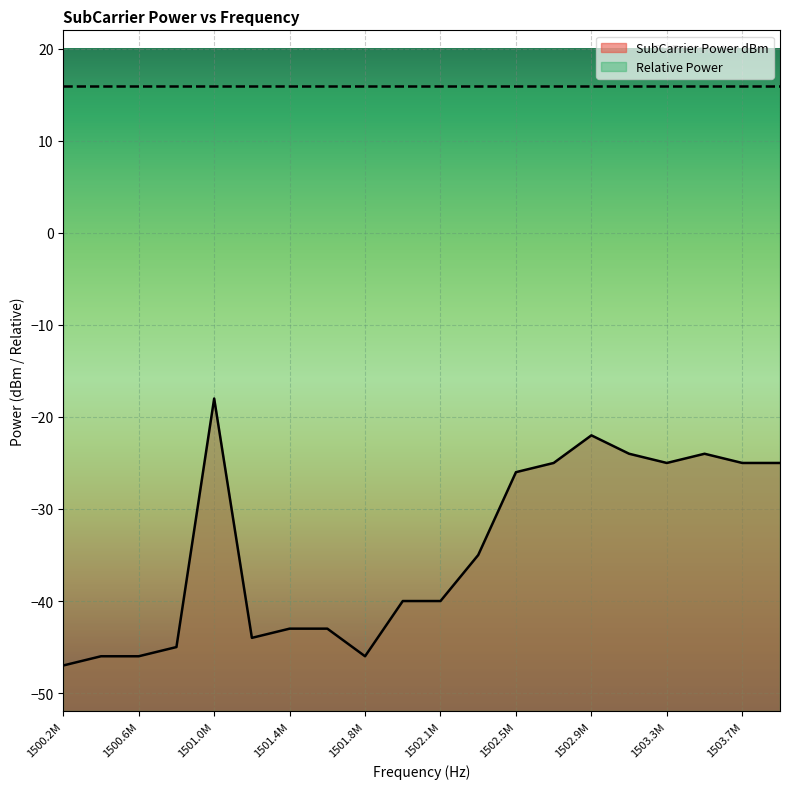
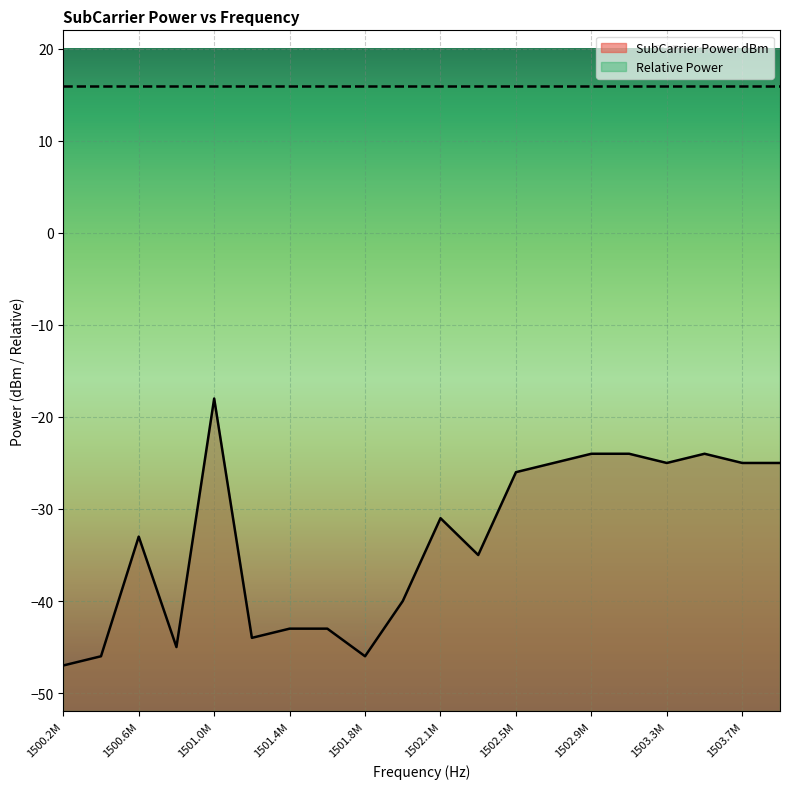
  {
    "SubCarrier Power dBm": {
      "1500.2M": -47,
-     "1500.6M": -46,
+     "1500.6M": -33,
      "1501.0M": -18,
      "1501.4M": -43,
      "1501.8M": -46,
-     "1502.1M": -40,
+     "1502.1M": -31,
      "1502.5M": -26,
-     "1502.9M": -22,
+     "1502.9M": -24,
      "1503.3M": -25,
      "1503.7M": -25
    },
    "Relative Power": {
      "1500.2M": 16,
      "1500.6M": 16,
      "1501.0M": 16,
      "1501.4M": 16,
      "1501.8M": 16,
      "1502.1M": 16,
      "1502.5M": 16,
      "1502.9M": 16,
      "1503.3M": 16,
      "1503.7M": 16
    }
  }
